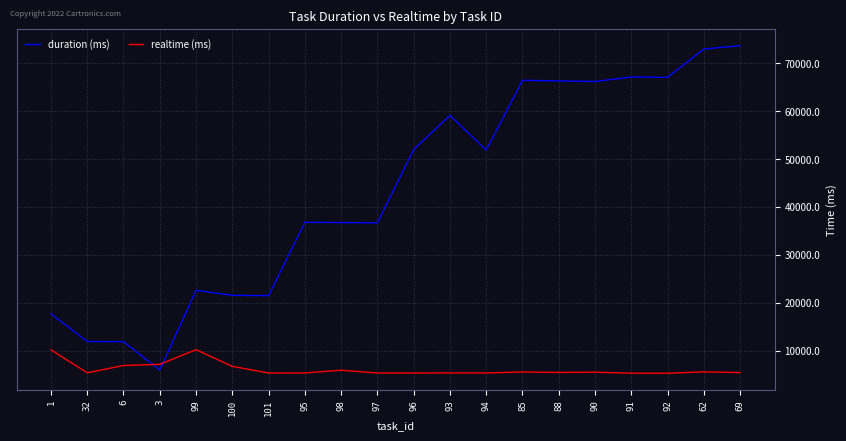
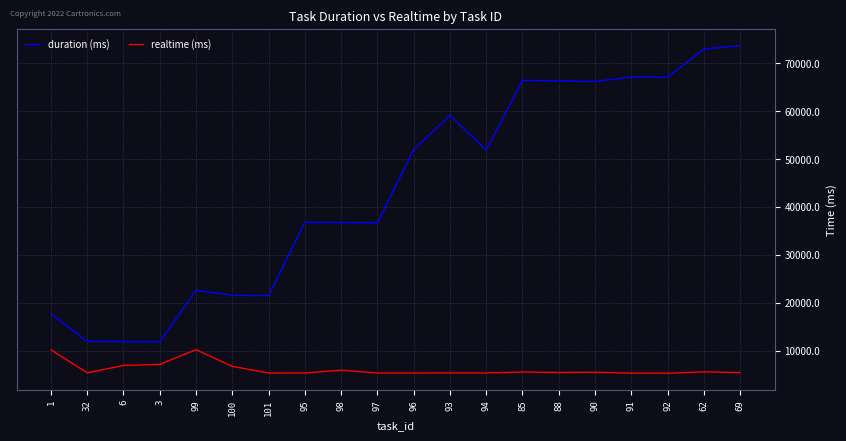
  {
    "duration (ms)": {
      "1": 18000,
      "32": 12000,
      "6": 12000,
-     "3": 6000,
+     "3": 12000,
      "99": 23000,
      "100": 22000,
      "101": 21000,
      "95": 37000,
      "98": 37000,
      "97": 37000,
      "96": 52000,
      "93": 59000,
      "94": 52000,
      "85": 66000,
      "88": 66000,
      "90": 66000,
      "91": 67000,
      "92": 67000,
      "62": 73000,
      "69": 74000
    },
    "realtime (ms)": {
      "1": 10000,
      "32": 5000,
      "6": 7000,
      "3": 7000,
      "99": 10000,
      "100": 7000,
      "101": 5000,
      "95": 5000,
      "98": 6000,
      "97": 5000,
      "96": 5000,
      "93": 5000,
      "94": 5000,
      "85": 6000,
      "88": 5000,
      "90": 5000,
      "91": 5000,
      "92": 5000,
      "62": 6000,
      "69": 5000
    }
  }
